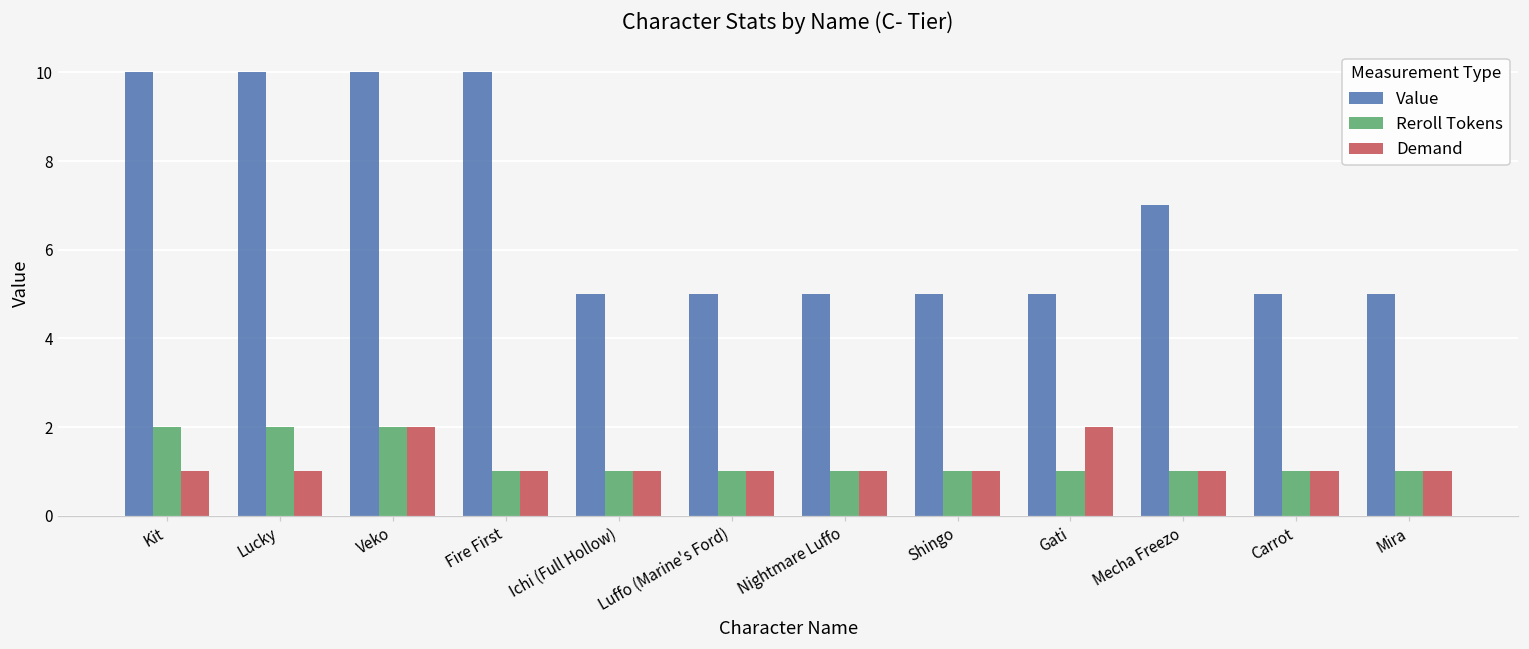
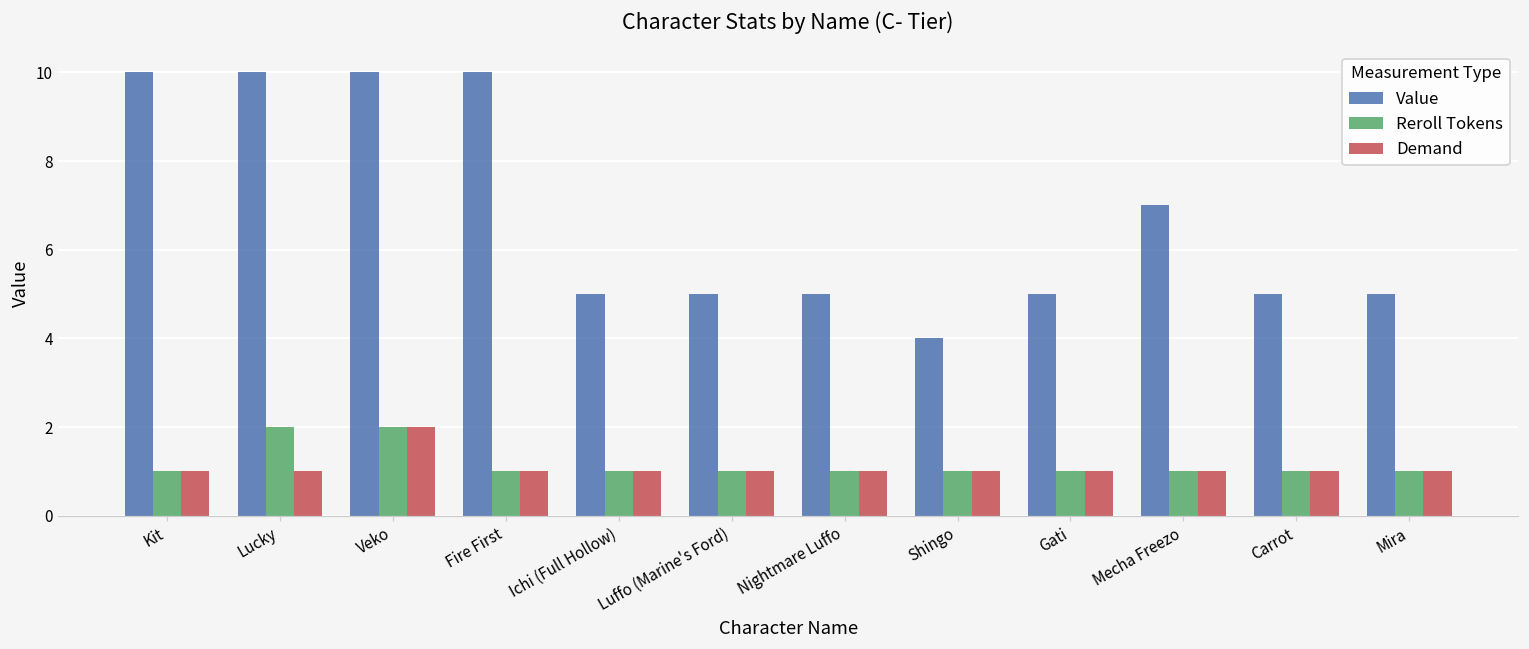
  {
    "Value": {
      "Kit": 10,
      "Lucky": 10,
      "Veko": 10,
      "Fire First": 10,
      "Ichi (Full Hollow)": 5,
      "Luffo (Marine's Ford)": 5,
      "Nightmare Luffo": 5,
-     "Shingo": 5,
+     "Shingo": 4,
      "Gati": 5,
      "Mecha Freezo": 7,
      "Carrot": 5,
      "Mira": 5
    },
    "Reroll Tokens": {
-     "Kit": 2,
+     "Kit": 1,
      "Lucky": 2,
      "Veko": 2,
      "Fire First": 1,
      "Ichi (Full Hollow)": 1,
      "Luffo (Marine's Ford)": 1,
      "Nightmare Luffo": 1,
      "Shingo": 1,
      "Gati": 1,
      "Mecha Freezo": 1,
      "Carrot": 1,
      "Mira": 1
    },
    "Demand": {
      "Kit": 1,
      "Lucky": 1,
      "Veko": 2,
      "Fire First": 1,
      "Ichi (Full Hollow)": 1,
      "Luffo (Marine's Ford)": 1,
      "Nightmare Luffo": 1,
      "Shingo": 1,
-     "Gati": 2,
+     "Gati": 1,
      "Mecha Freezo": 1,
      "Carrot": 1,
      "Mira": 1
    }
  }
